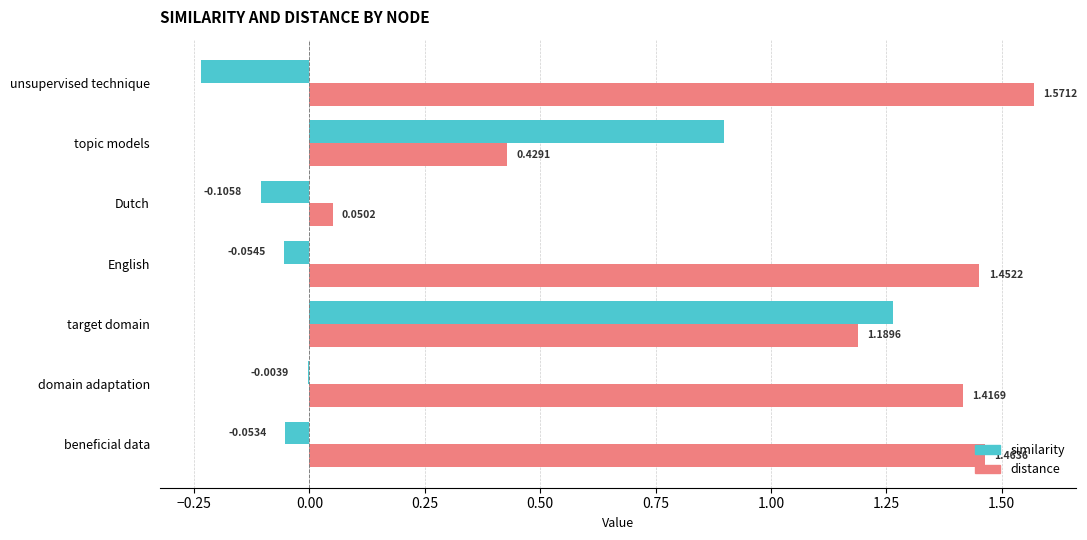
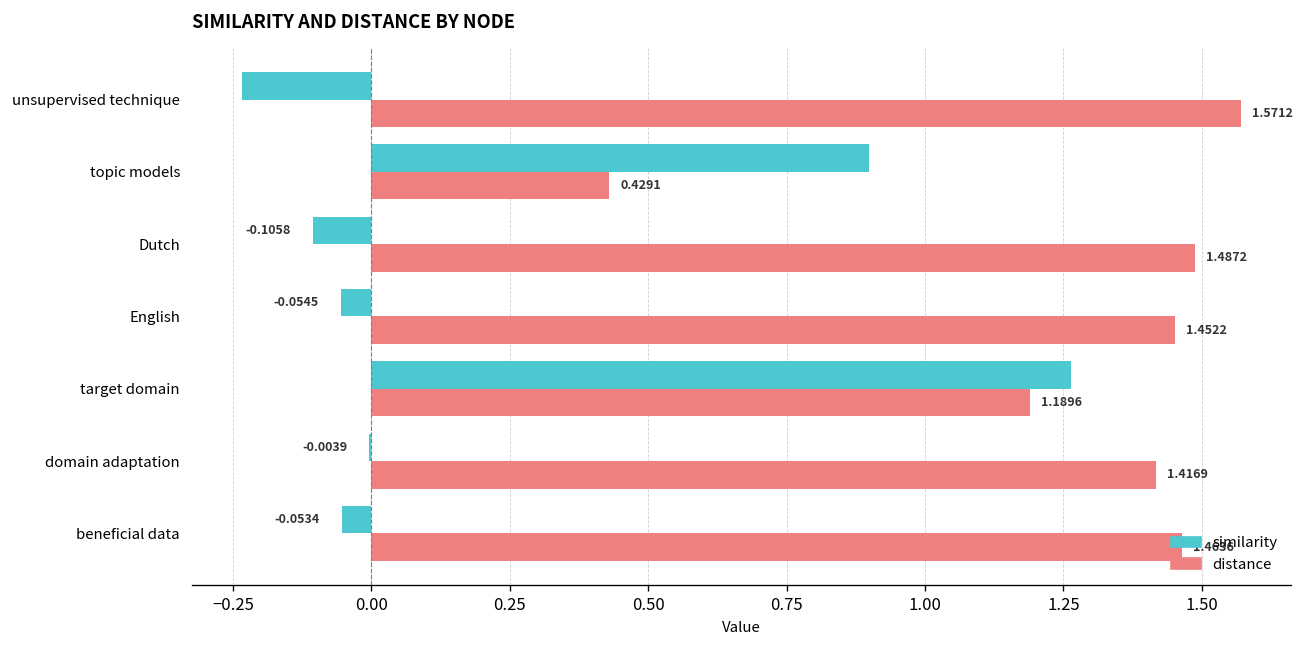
  {
    "similarity": {
      "Dutch": -0.1058,
      "English": -0.0545,
      "domain adaptation": -0.0039,
      "beneficial data": -0.0534
    },
    "distance": {
      "unsupervised technique": 1.5712,
      "topic models": 0.4291,
-     "Dutch": 0.0502,
+     "Dutch": 1.4872,
      "English": 1.4522,
      "target domain": 1.1896,
      "domain adaptation": 1.4169,
      "beneficial data": 1.4636
    }
  }
